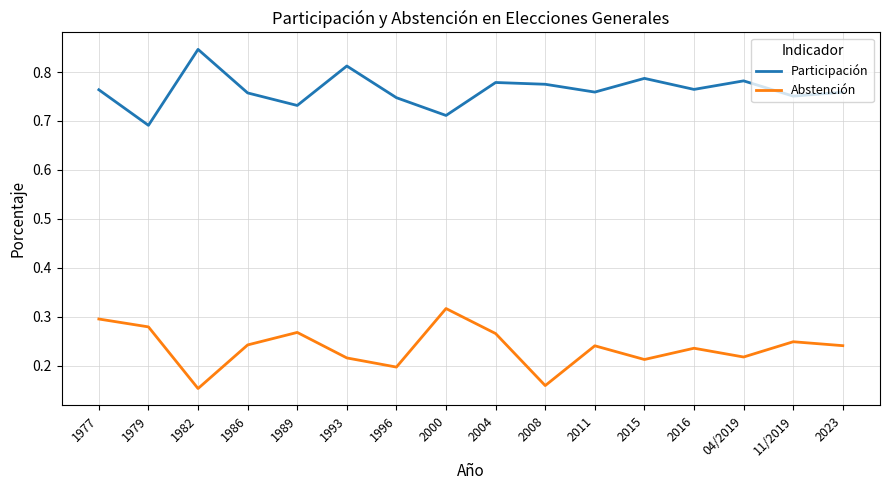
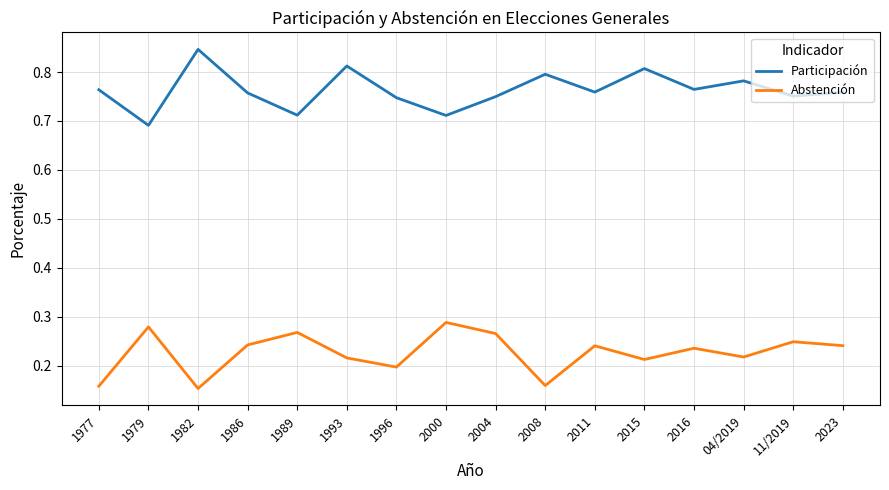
  {
    "Participación": {
      "1977": 0.76,
      "1979": 0.69,
      "1982": 0.85,
      "1986": 0.76,
-     "1989": 0.73,
+     "1989": 0.71,
      "1993": 0.81,
      "1996": 0.75,
      "2000": 0.71,
-     "2004": 0.78,
-     "2008": 0.77,
+     "2004": 0.75,
+     "2008": 0.80,
      "2011": 0.76,
-     "2015": 0.79,
+     "2015": 0.81,
      "2016": 0.76,
      "04/2019": 0.78
    },
    "Abstención": {
-     "1977": 0.30,
+     "1977": 0.16,
      "1979": 0.28,
      "1982": 0.15,
      "1986": 0.24,
      "1989": 0.27,
      "1993": 0.22,
      "1996": 0.20,
-     "2000": 0.32,
+     "2000": 0.29,
      "2004": 0.27,
      "2008": 0.16,
      "2011": 0.24,
      "2015": 0.21,
      "2016": 0.24,
      "04/2019": 0.22,
      "11/2019": 0.25,
      "2023": 0.24
    }
  }
